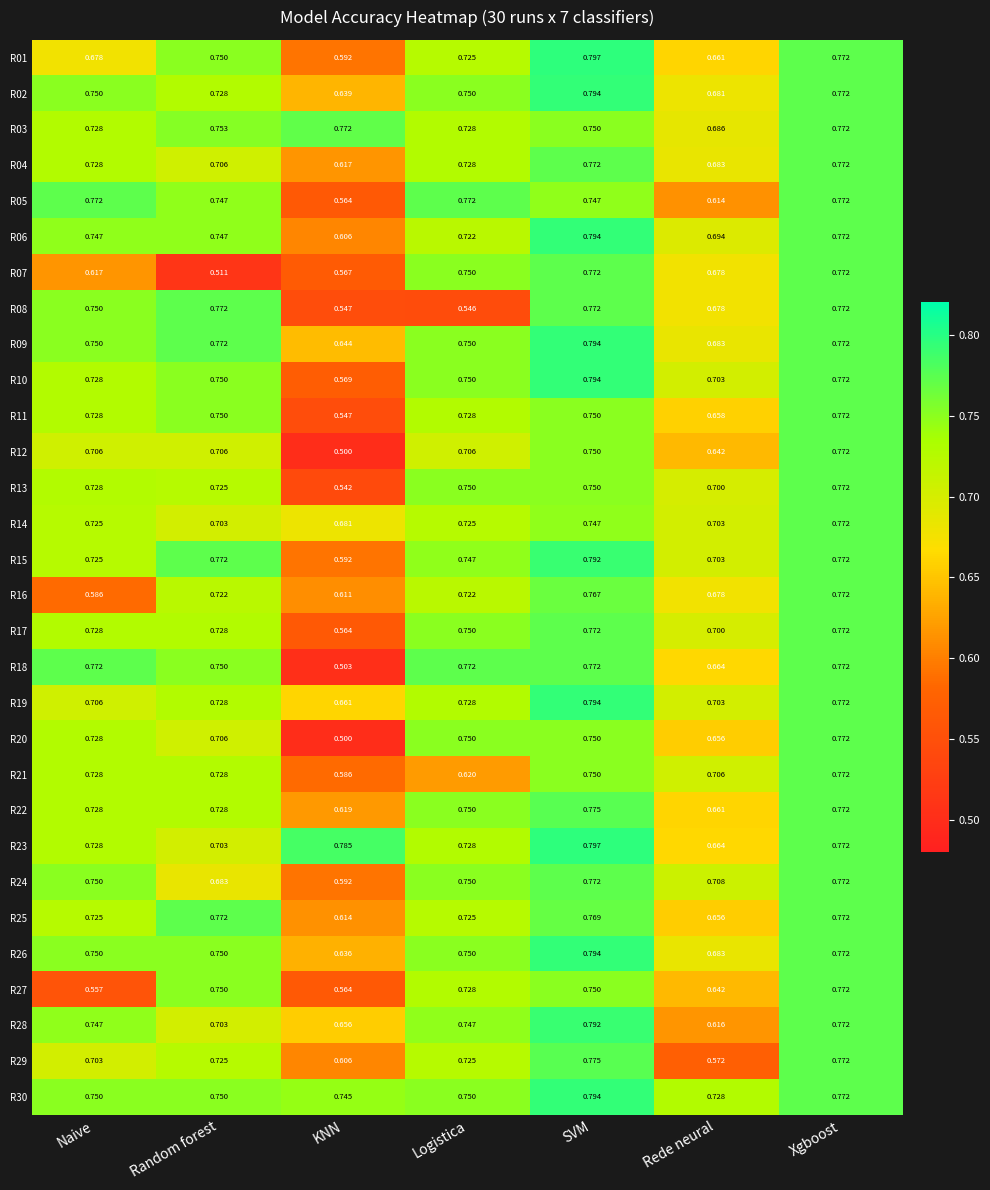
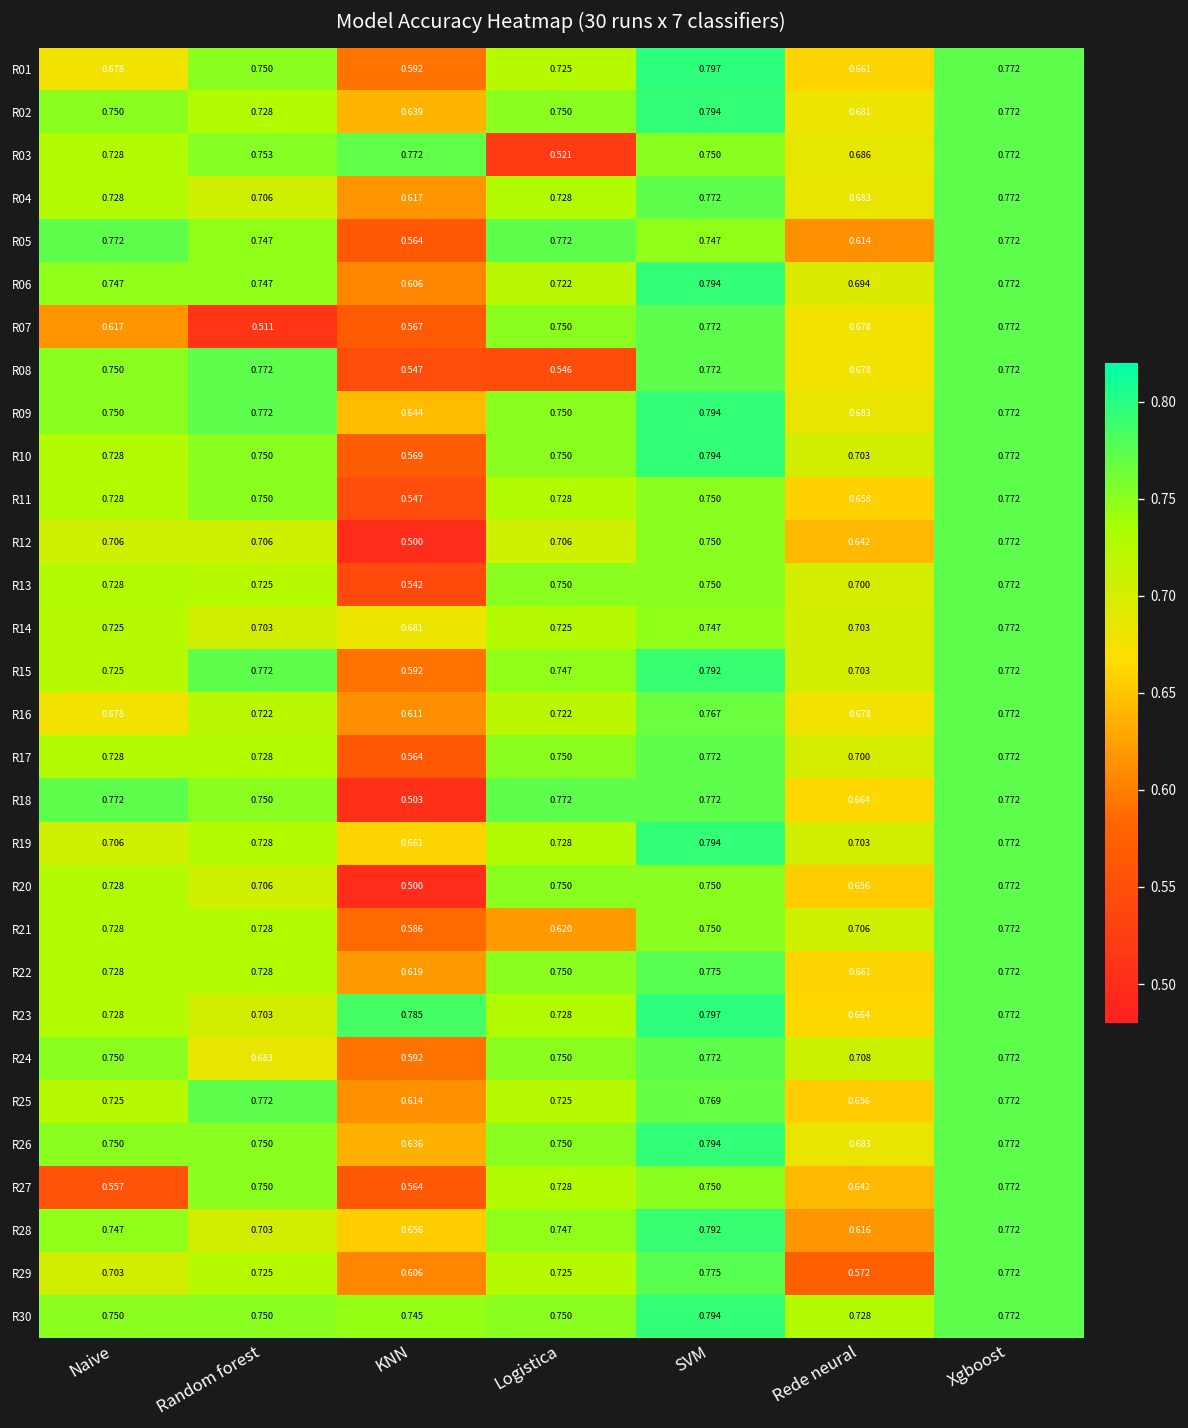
  {
    "R03": {
      "Naive": 0.728,
      "Random forest": 0.753,
      "KNN": 0.772,
-     "Logistica": 0.728,
+     "Logistica": 0.521,
      "SVM": 0.750,
      "Rede neural": 0.686,
      "Xgboost": 0.772
    },
    "R16": {
-     "Naive": 0.586,
+     "Naive": 0.678,
      "Random forest": 0.722,
      "KNN": 0.611,
      "Logistica": 0.722,
      "SVM": 0.767,
      "Rede neural": 0.678,
      "Xgboost": 0.772
    }
  }
